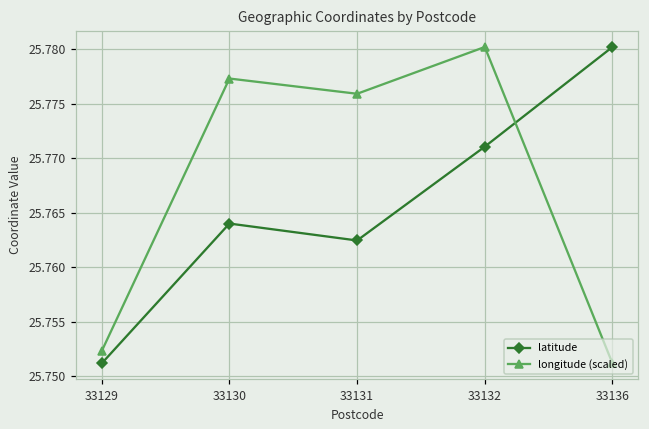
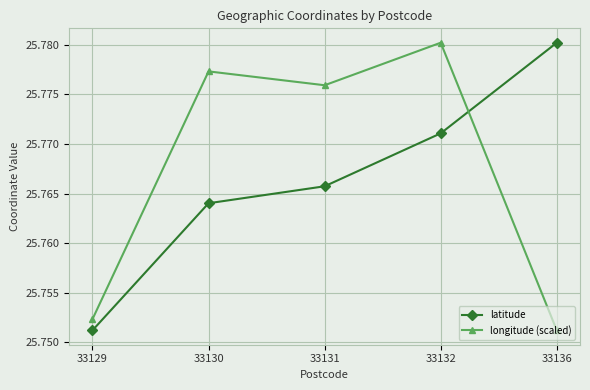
  {
    "latitude": {
      "33129": 25.751,
      "33130": 25.764,
-     "33131": 25.762,
+     "33131": 25.766,
      "33132": 25.771,
      "33136": 25.780
    },
    "longitude (scaled)": {
      "33129": 25.752,
      "33130": 25.777,
      "33131": 25.776,
      "33132": 25.780
    }
  }
